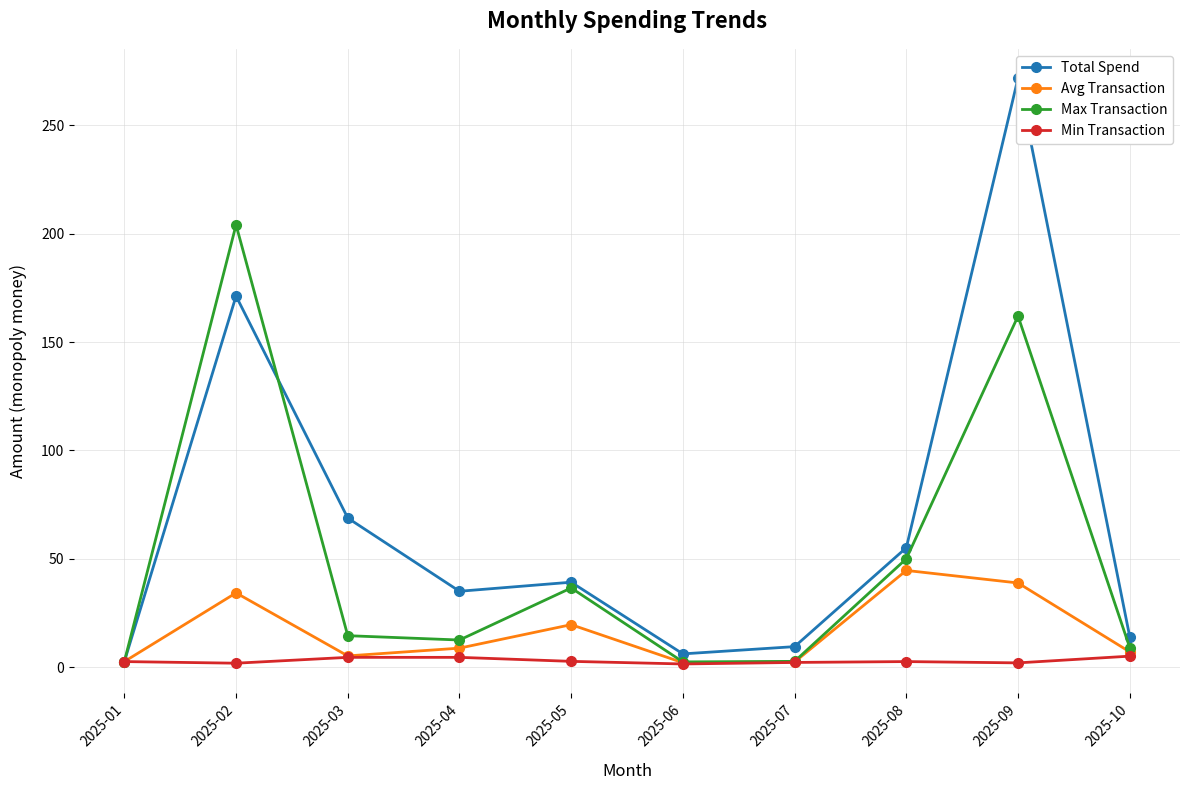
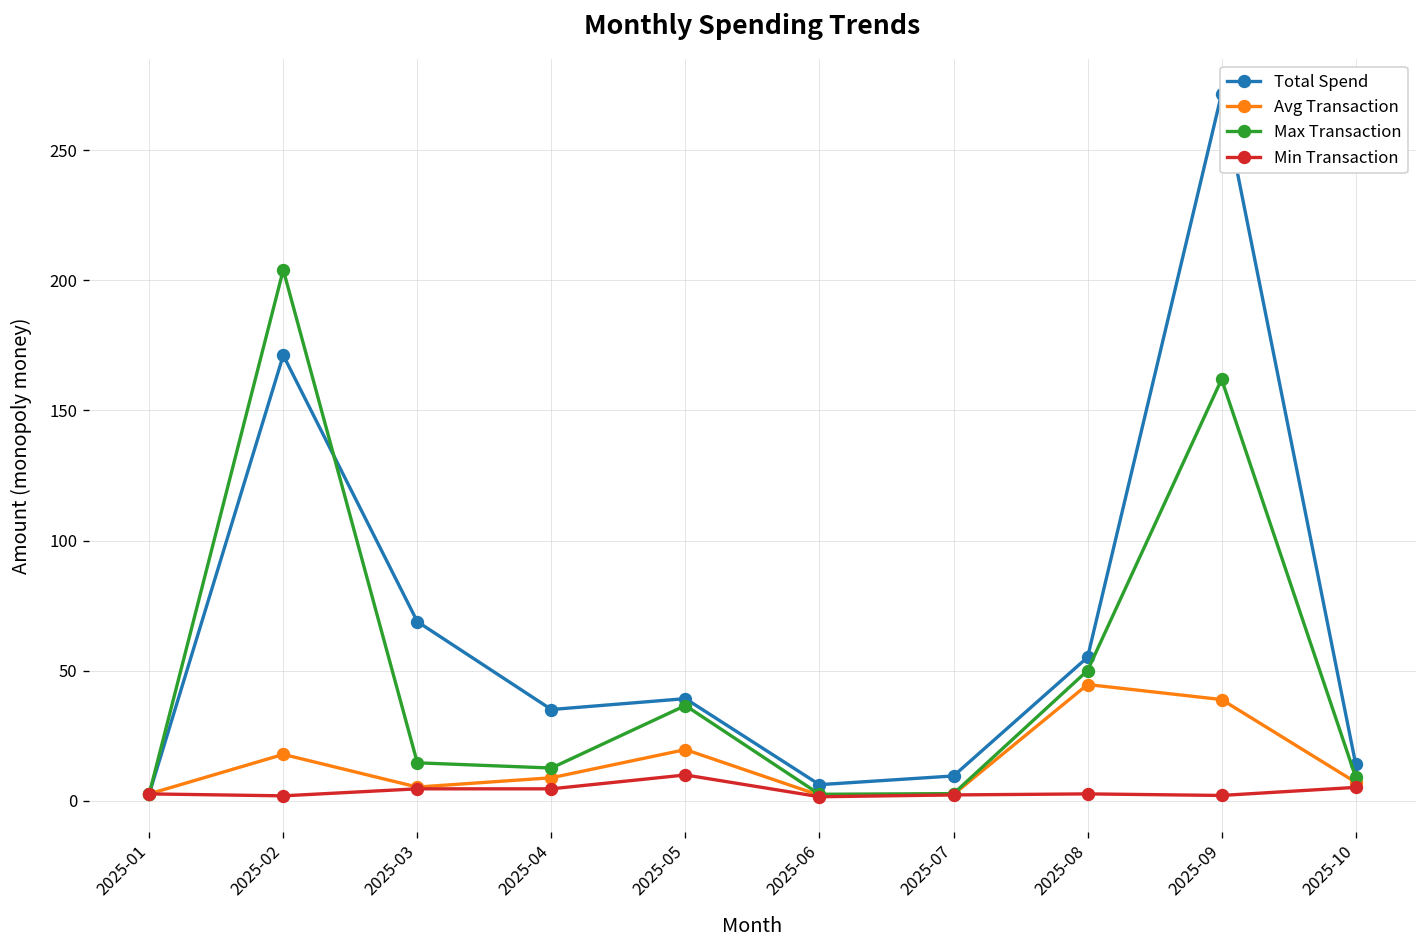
  {
    "Total Spend": {
      "2025-02": 171,
      "2025-03": 69,
      "2025-04": 35,
      "2025-05": 39,
      "2025-06": 6,
      "2025-07": 9,
      "2025-08": 55,
      "2025-10": 14
    },
    "Avg Transaction": {
-     "2025-02": 34,
+     "2025-02": 18,
      "2025-04": 9,
      "2025-05": 20,
      "2025-08": 45,
      "2025-09": 39,
      "2025-10": 7
    },
    "Max Transaction": {
      "2025-02": 204,
      "2025-03": 15,
      "2025-04": 13,
      "2025-05": 37,
      "2025-08": 50,
      "2025-09": 162,
      "2025-10": 9
    },
    "Min Transaction": {
      "2025-02": 2,
      "2025-04": 5,
-     "2025-05": 3,
+     "2025-05": 10,
      "2025-08": 3,
      "2025-09": 2,
      "2025-10": 5
    }
  }
